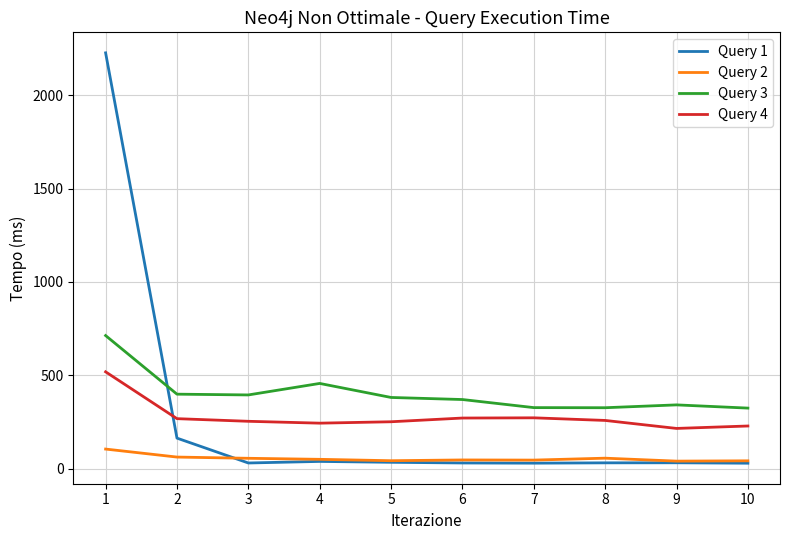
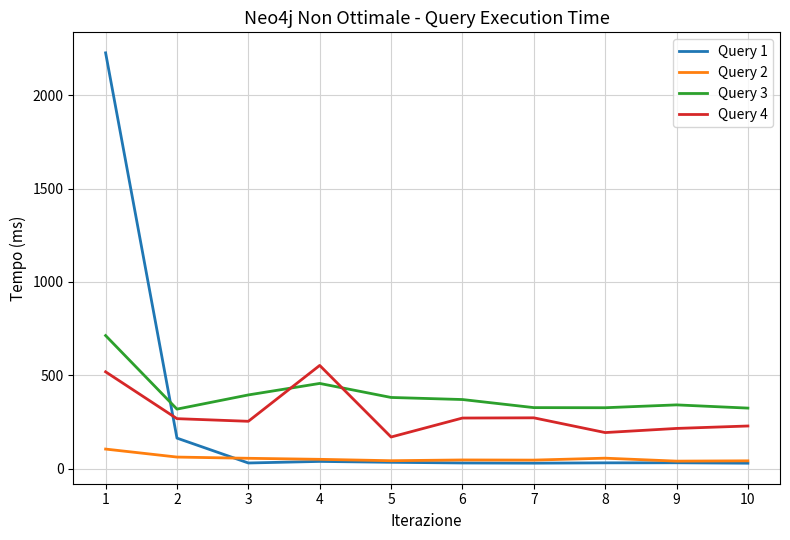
  {
    "Query 1": {
      "1": 2230,
      "2": 160,
      "3": 30,
      "6": 30,
      "7": 30,
      "8": 30
    },
    "Query 2": {
      "1": 100,
      "2": 60,
      "3": 60,
      "6": 50,
      "7": 50,
      "8": 60
    },
    "Query 3": {
      "1": 710,
-     "2": 400,
+     "2": 320,
      "3": 390,
      "4": 460,
      "5": 380,
      "6": 370,
      "7": 330,
      "8": 330,
      "9": 340,
      "10": 320
    },
    "Query 4": {
      "1": 520,
      "2": 270,
      "3": 250,
-     "4": 240,
-     "5": 250,
+     "4": 550,
+     "5": 170,
      "6": 270,
      "7": 270,
-     "8": 260,
+     "8": 190,
      "9": 220,
      "10": 230
    }
  }
